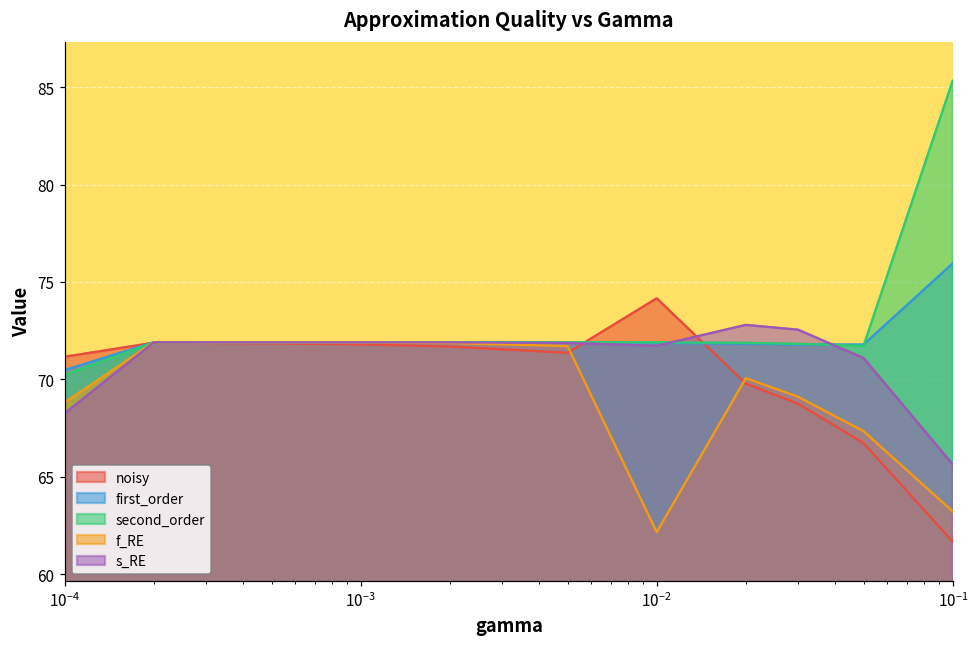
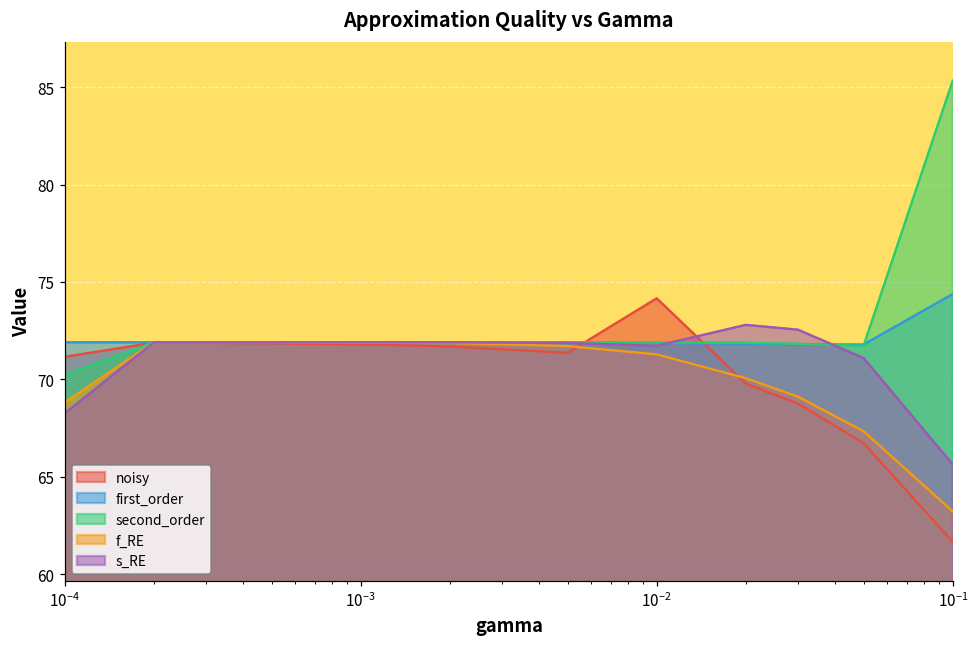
  {
    "noisy": {
      "10^-4": 71.2,
      "10^-2": 74.2,
      "10^-1": 61.7
    },
    "first_order": {
-     "10^-4": 70.5,
-     "10^-1": 75.9
+     "10^-4": 71.9,
+     "10^-1": 74.4
    },
    "second_order": {
      "10^-4": 70.2,
      "10^-1": 85.3
    },
    "f_RE": {
      "10^-4": 68.8,
-     "10^-2": 62.2,
+     "10^-2": 71.3,
      "10^-1": 63.2
    },
    "s_RE": {
      "10^-4": 68.2,
      "10^-2": 71.7,
      "10^-1": 65.6
    }
  }
